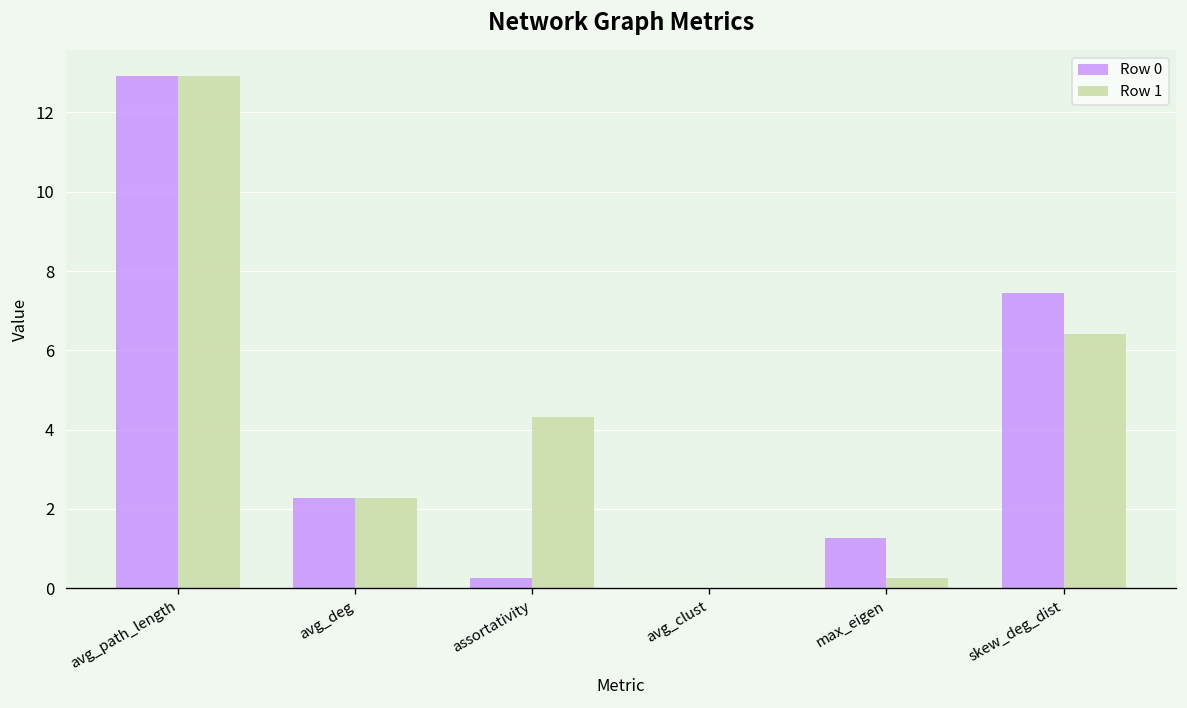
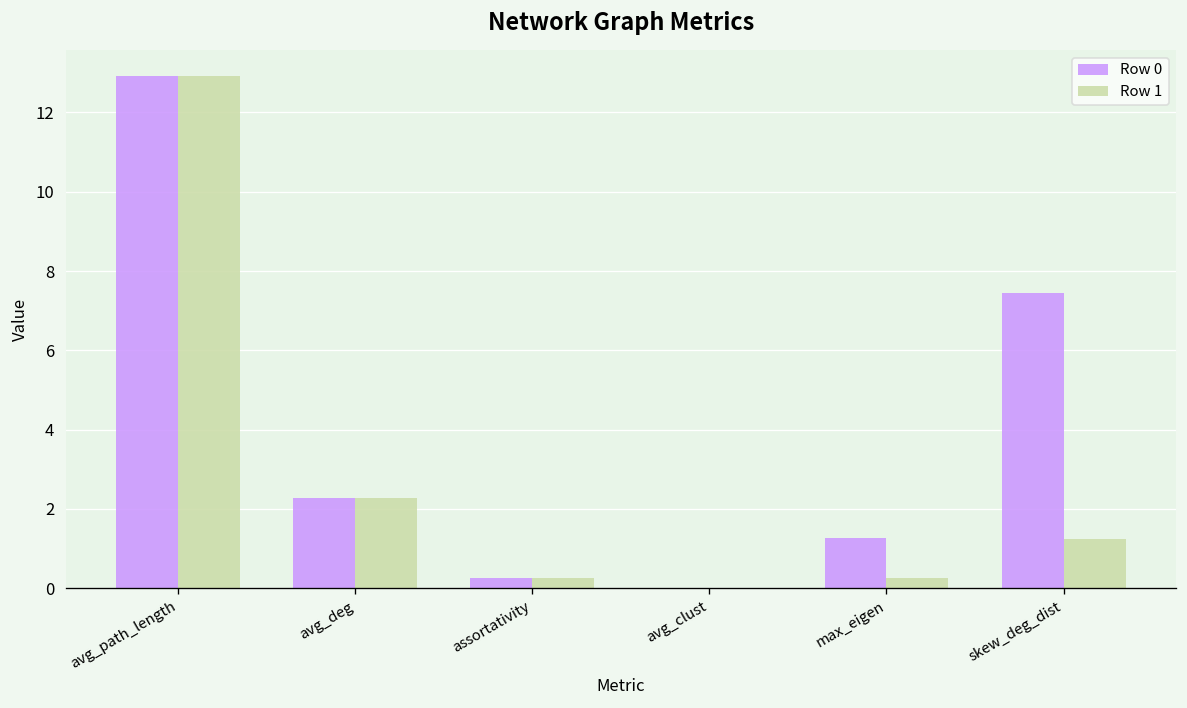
  {
    "Row 0": {
      "avg_path_length": 12.9,
      "avg_deg": 2.3,
      "assortativity": 0.3,
      "avg_clust": 0.0,
      "max_eigen": 1.3,
      "skew_deg_dist": 7.5
    },
    "Row 1": {
      "avg_path_length": 12.9,
      "avg_deg": 2.3,
-     "assortativity": 4.3,
+     "assortativity": 0.3,
      "avg_clust": 0.0,
      "max_eigen": 0.2,
-     "skew_deg_dist": 6.4
+     "skew_deg_dist": 1.2
    }
  }
